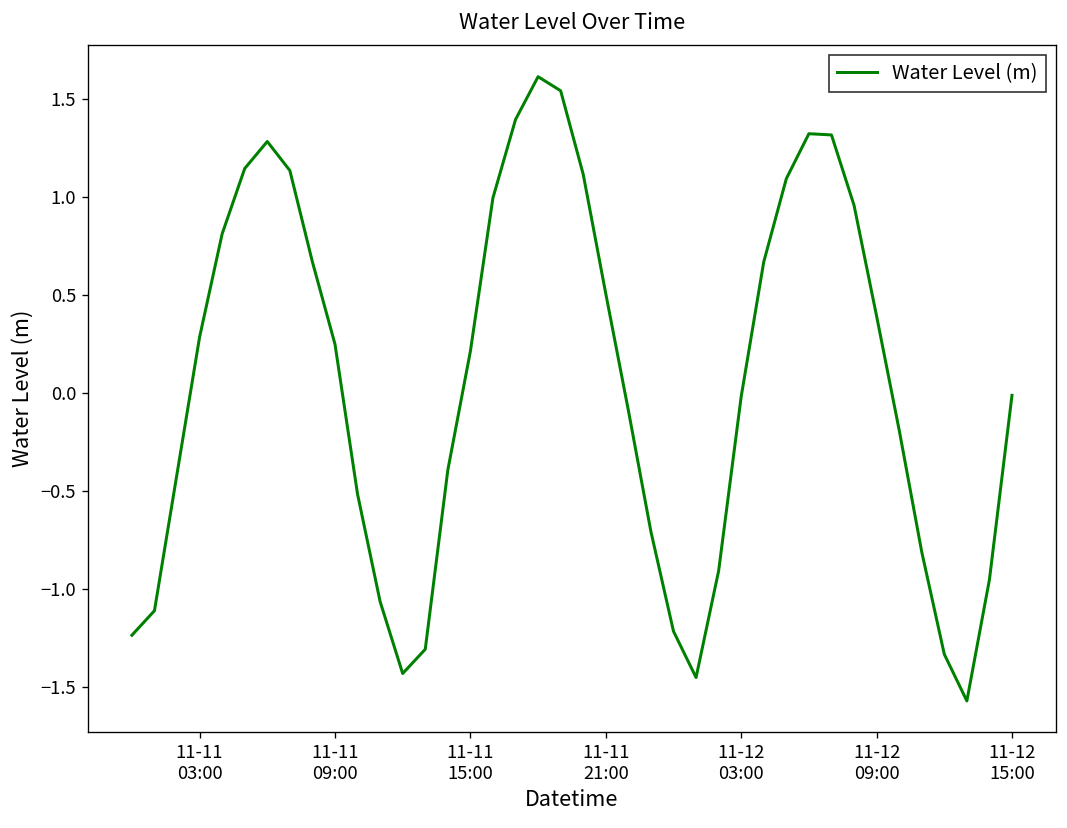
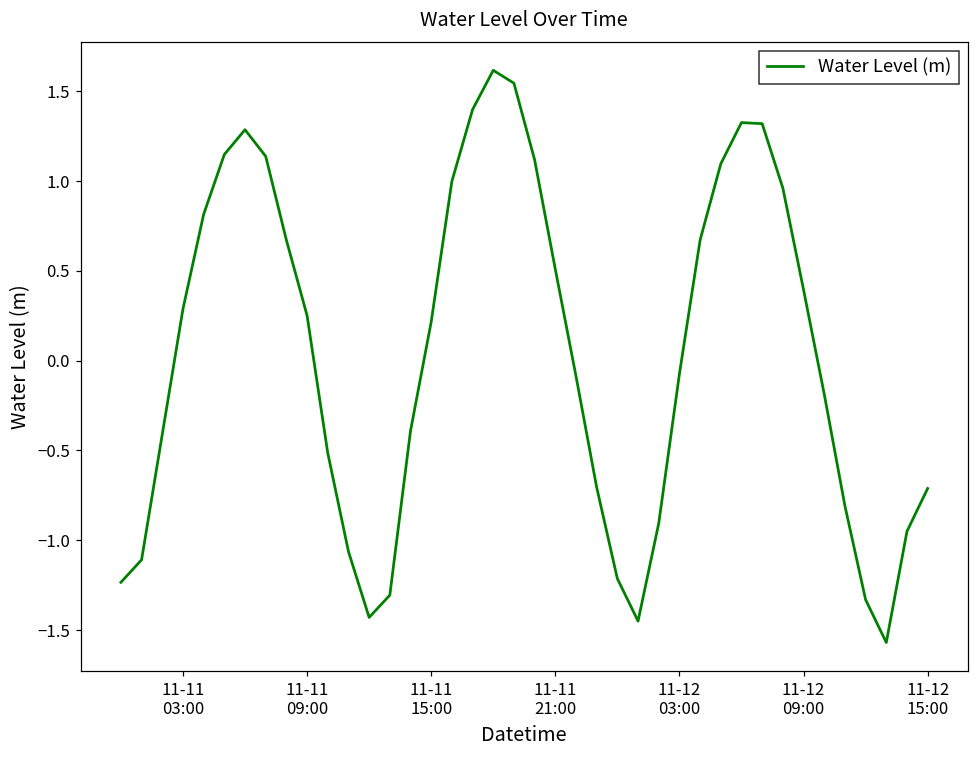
  {
    "11-11 03:00": 0.29,
    "11-11 09:00": 0.25,
    "11-11 15:00": 0.22,
    "11-11 21:00": 0.51,
-   "11-12 03:00": -0.02,
+   "11-12 03:00": -0.07,
    "11-12 09:00": 0.39,
-   "11-12 15:00": -0.01
+   "11-12 15:00": -0.71
  }
